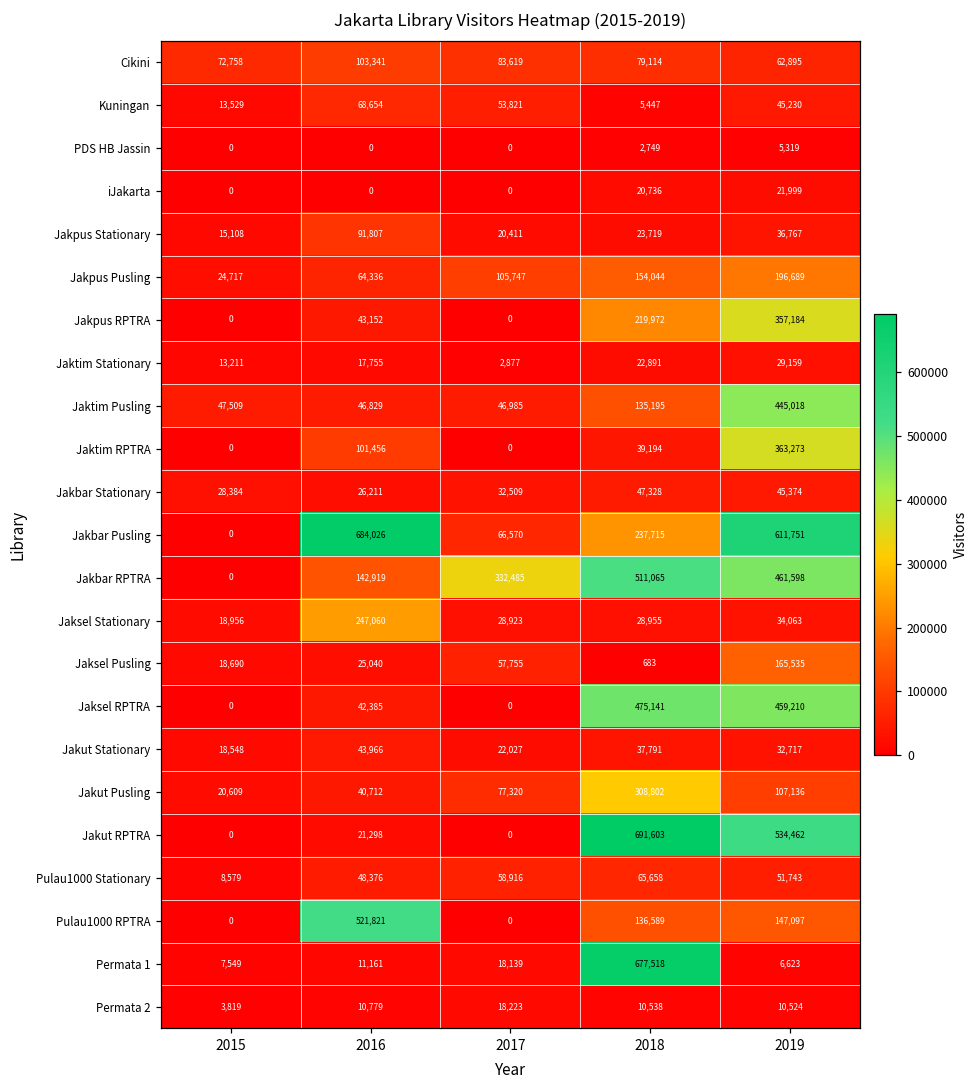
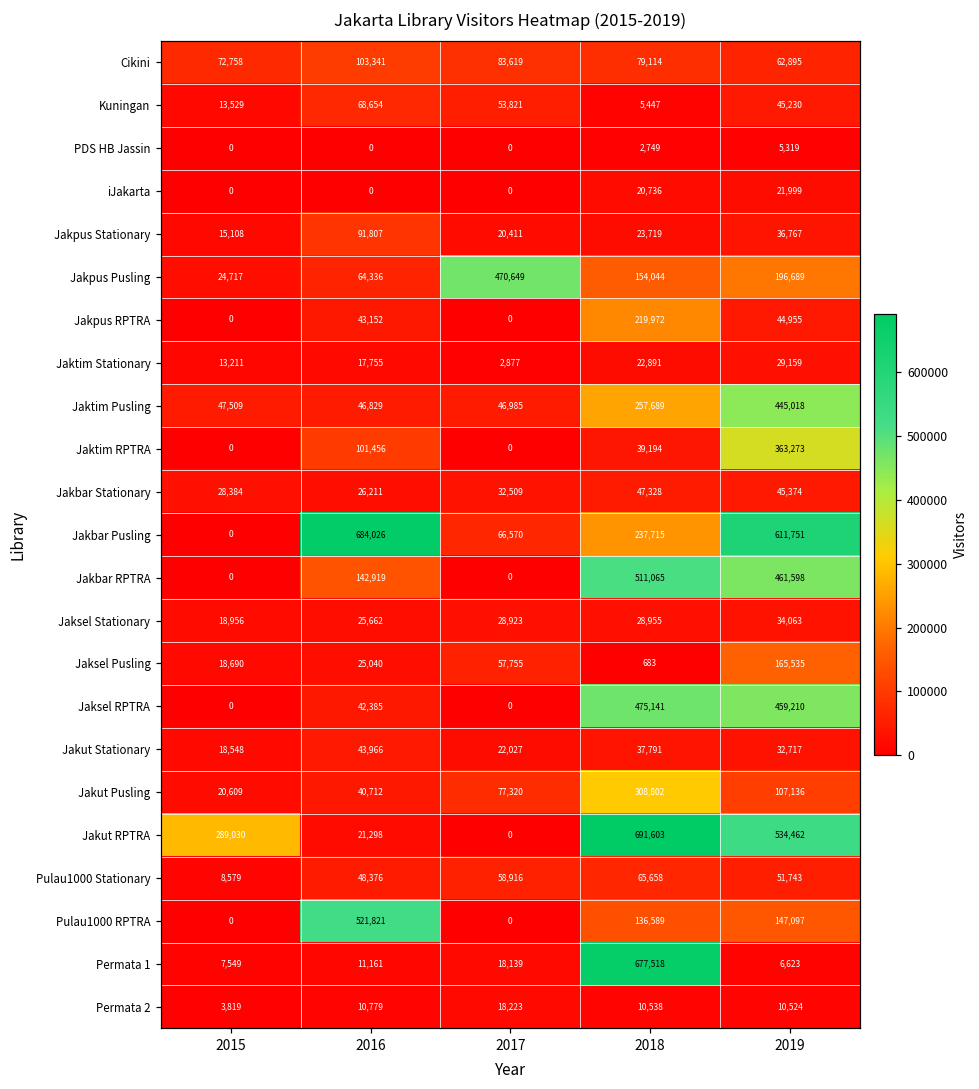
  {
    "Cikini": {
      "2015": "72,758",
      "2016": "103,341",
      "2017": "83,619",
      "2018": "79,114",
      "2019": "62,895"
    },
    "Kuningan": {
      "2015": "13,529",
      "2016": "68,654",
      "2017": "53,821",
      "2018": "5,447",
      "2019": "45,230"
    },
    "PDS HB Jassin": {
      "2015": "0",
      "2016": "0",
      "2017": "0",
      "2018": "2,749",
      "2019": "5,319"
    },
    "iJakarta": {
      "2015": "0",
      "2016": "0",
      "2017": "0",
      "2018": "20,736",
      "2019": "21,999"
    },
    "Jakpus Stationary": {
      "2015": "15,108",
      "2016": "91,807",
      "2017": "20,411",
      "2018": "23,719",
      "2019": "36,767"
    },
    "Jakpus Pusling": {
      "2015": "24,717",
      "2016": "64,336",
-     "2017": "105,747",
+     "2017": "470,649",
      "2018": "154,044",
      "2019": "196,689"
    },
    "Jakpus RPTRA": {
      "2015": "0",
      "2016": "43,152",
      "2017": "0",
      "2018": "219,972",
-     "2019": "357,184"
+     "2019": "44,955"
    },
    "Jaktim Stationary": {
      "2015": "13,211",
      "2016": "17,755",
      "2017": "2,877",
      "2018": "22,891",
      "2019": "29,159"
    },
    "Jaktim Pusling": {
      "2015": "47,509",
      "2016": "46,829",
      "2017": "46,985",
-     "2018": "135,195",
+     "2018": "257,689",
      "2019": "445,018"
    },
    "Jaktim RPTRA": {
      "2015": "0",
      "2016": "101,456",
      "2017": "0",
      "2018": "39,194",
      "2019": "363,273"
    },
    "Jakbar Stationary": {
      "2015": "28,384",
      "2016": "26,211",
      "2017": "32,509",
      "2018": "47,328",
      "2019": "45,374"
    },
    "Jakbar Pusling": {
      "2015": "0",
      "2016": "684,026",
      "2017": "66,570",
      "2018": "237,715",
      "2019": "611,751"
    },
    "Jakbar RPTRA": {
      "2015": "0",
      "2016": "142,919",
-     "2017": "332,485",
+     "2017": "0",
      "2018": "511,065",
      "2019": "461,598"
    },
    "Jaksel Stationary": {
      "2015": "18,956",
-     "2016": "247,060",
+     "2016": "25,662",
      "2017": "28,923",
      "2018": "28,955",
      "2019": "34,063"
    },
    "Jaksel Pusling": {
      "2015": "18,690",
      "2016": "25,040",
      "2017": "57,755",
      "2018": "683",
      "2019": "165,535"
    },
    "Jaksel RPTRA": {
      "2015": "0",
      "2016": "42,385",
      "2017": "0",
      "2018": "475,141",
      "2019": "459,210"
    },
    "Jakut Stationary": {
      "2015": "18,548",
      "2016": "43,966",
      "2017": "22,027",
      "2018": "37,791",
      "2019": "32,717"
    },
    "Jakut Pusling": {
      "2015": "20,609",
      "2016": "40,712",
      "2017": "77,320",
      "2018": "308,802",
      "2019": "107,136"
    },
    "Jakut RPTRA": {
-     "2015": "0",
+     "2015": "289,030",
      "2016": "21,298",
      "2017": "0",
      "2018": "691,603",
      "2019": "534,462"
    },
    "Pulau1000 Stationary": {
      "2015": "8,579",
      "2016": "48,376",
      "2017": "58,916",
      "2018": "65,658",
      "2019": "51,743"
    },
    "Pulau1000 RPTRA": {
      "2015": "0",
      "2016": "521,821",
      "2017": "0",
      "2018": "136,589",
      "2019": "147,097"
    },
    "Permata 1": {
      "2015": "7,549",
      "2016": "11,161",
      "2017": "18,139",
      "2018": "677,518",
      "2019": "6,623"
    },
    "Permata 2": {
      "2015": "3,819",
      "2016": "10,779",
      "2017": "18,223",
      "2018": "10,538",
      "2019": "10,524"
    }
  }
